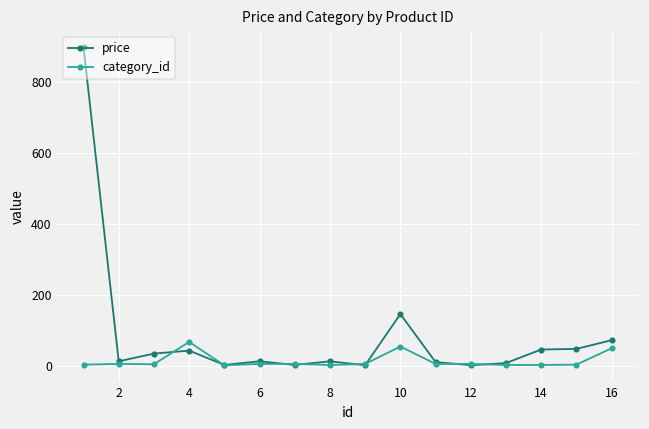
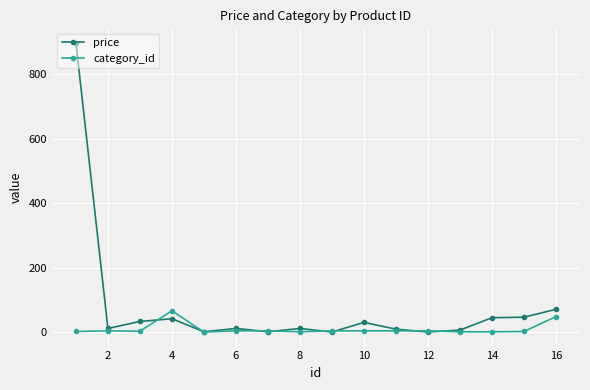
  {
    "price": {
      "4": 40,
      "8": 10,
-     "10": 150,
+     "10": 30,
      "14": 50,
      "16": 70
    },
    "category_id": {
      "4": 70,
      "8": 0,
-     "10": 50,
+     "10": 10,
      "14": 0,
      "16": 50
    }
  }
